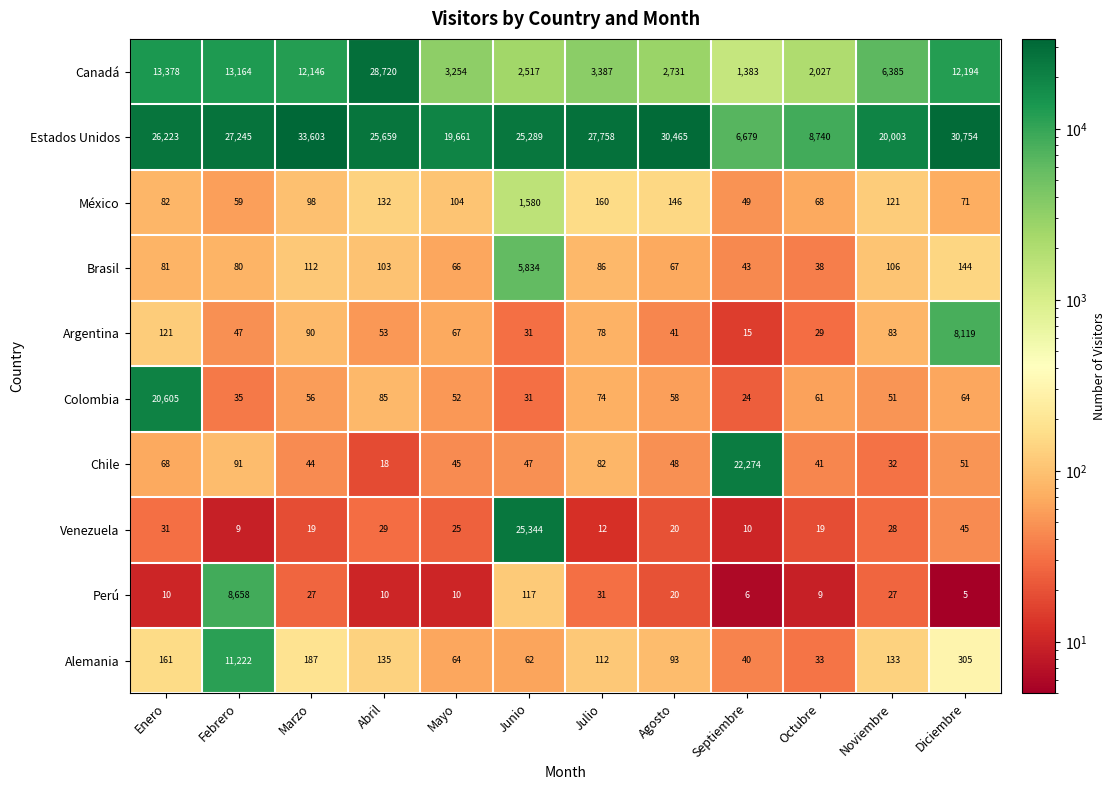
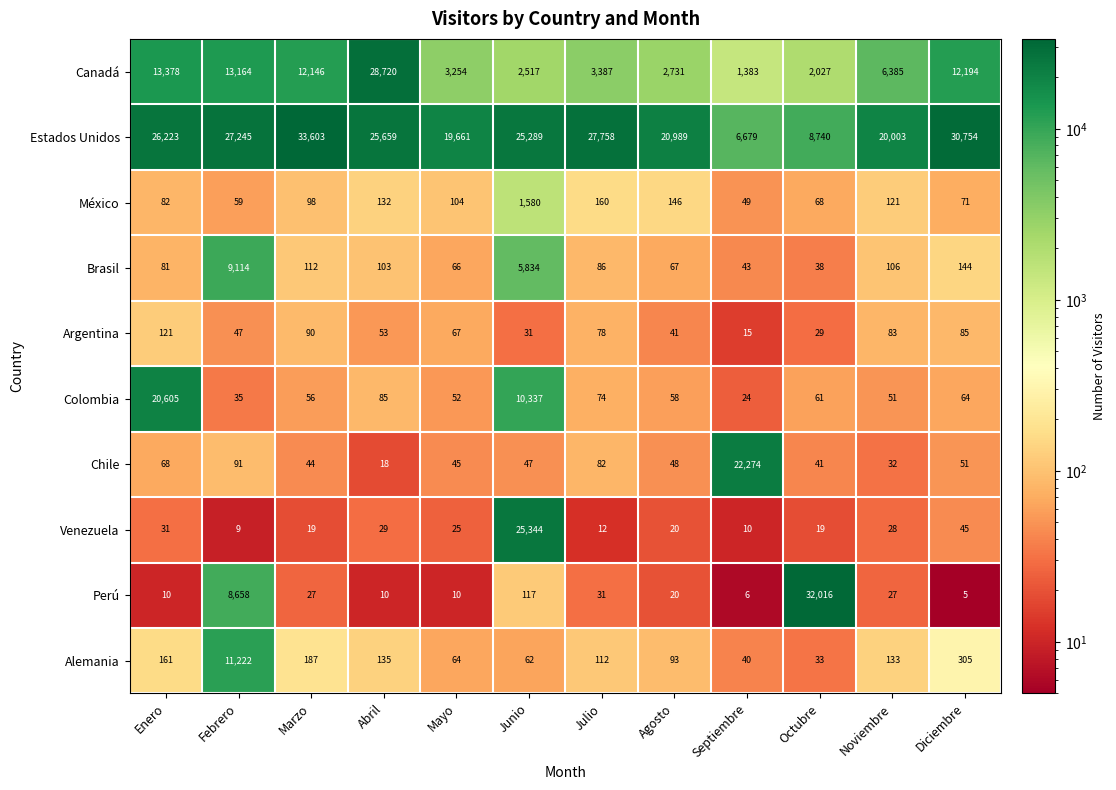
  {
    "Canadá": {
      "Enero": "13,378",
      "Febrero": "13,164",
      "Marzo": "12,146",
      "Abril": "28,720",
      "Mayo": "3,254",
      "Junio": "2,517",
      "Julio": "3,387",
      "Agosto": "2,731",
      "Septiembre": "1,383",
      "Octubre": "2,027",
      "Noviembre": "6,385",
      "Diciembre": "12,194"
    },
    "Estados Unidos": {
      "Enero": "26,223",
      "Febrero": "27,245",
      "Marzo": "33,603",
      "Abril": "25,659",
      "Mayo": "19,661",
      "Junio": "25,289",
      "Julio": "27,758",
-     "Agosto": "30,465",
+     "Agosto": "20,989",
      "Septiembre": "6,679",
      "Octubre": "8,740",
      "Noviembre": "20,003",
      "Diciembre": "30,754"
    },
    "México": {
      "Enero": "82",
      "Febrero": "59",
      "Marzo": "98",
      "Abril": "132",
      "Mayo": "104",
      "Junio": "1,580",
      "Julio": "160",
      "Agosto": "146",
      "Septiembre": "49",
      "Octubre": "68",
      "Noviembre": "121",
      "Diciembre": "71"
    },
    "Brasil": {
      "Enero": "81",
-     "Febrero": "80",
+     "Febrero": "9,114",
      "Marzo": "112",
      "Abril": "103",
      "Mayo": "66",
      "Junio": "5,834",
      "Julio": "86",
      "Agosto": "67",
      "Septiembre": "43",
      "Octubre": "38",
      "Noviembre": "106",
      "Diciembre": "144"
    },
    "Argentina": {
      "Enero": "121",
      "Febrero": "47",
      "Marzo": "90",
      "Abril": "53",
      "Mayo": "67",
      "Junio": "31",
      "Julio": "78",
      "Agosto": "41",
      "Septiembre": "15",
      "Octubre": "29",
      "Noviembre": "83",
-     "Diciembre": "8,119"
+     "Diciembre": "85"
    },
    "Colombia": {
      "Enero": "20,605",
      "Febrero": "35",
      "Marzo": "56",
      "Abril": "85",
      "Mayo": "52",
-     "Junio": "31",
+     "Junio": "10,337",
      "Julio": "74",
      "Agosto": "58",
      "Septiembre": "24",
      "Octubre": "61",
      "Noviembre": "51",
      "Diciembre": "64"
    },
    "Chile": {
      "Enero": "68",
      "Febrero": "91",
      "Marzo": "44",
      "Abril": "18",
      "Mayo": "45",
      "Junio": "47",
      "Julio": "82",
      "Agosto": "48",
      "Septiembre": "22,274",
      "Octubre": "41",
      "Noviembre": "32",
      "Diciembre": "51"
    },
    "Venezuela": {
      "Enero": "31",
      "Febrero": "9",
      "Marzo": "19",
      "Abril": "29",
      "Mayo": "25",
      "Junio": "25,344",
      "Julio": "12",
      "Agosto": "20",
      "Septiembre": "10",
      "Octubre": "19",
      "Noviembre": "28",
      "Diciembre": "45"
    },
    "Perú": {
      "Enero": "10",
      "Febrero": "8,658",
      "Marzo": "27",
      "Abril": "10",
      "Mayo": "10",
      "Junio": "117",
      "Julio": "31",
      "Agosto": "20",
      "Septiembre": "6",
-     "Octubre": "9",
+     "Octubre": "32,016",
      "Noviembre": "27",
      "Diciembre": "5"
    },
    "Alemania": {
      "Enero": "161",
      "Febrero": "11,222",
      "Marzo": "187",
      "Abril": "135",
      "Mayo": "64",
      "Junio": "62",
      "Julio": "112",
      "Agosto": "93",
      "Septiembre": "40",
      "Octubre": "33",
      "Noviembre": "133",
      "Diciembre": "305"
    }
  }
